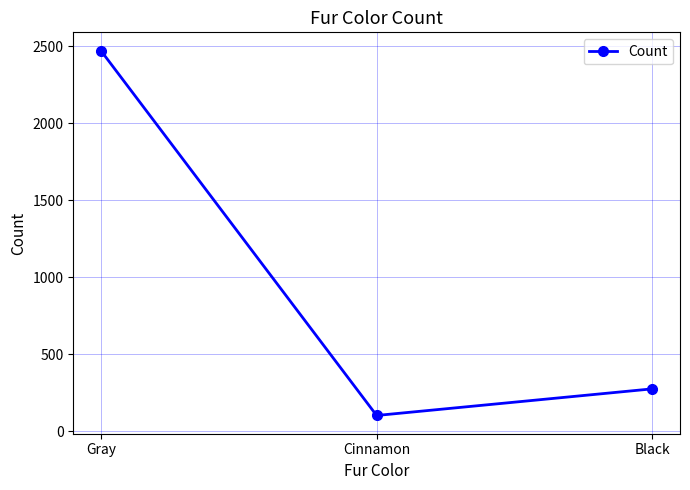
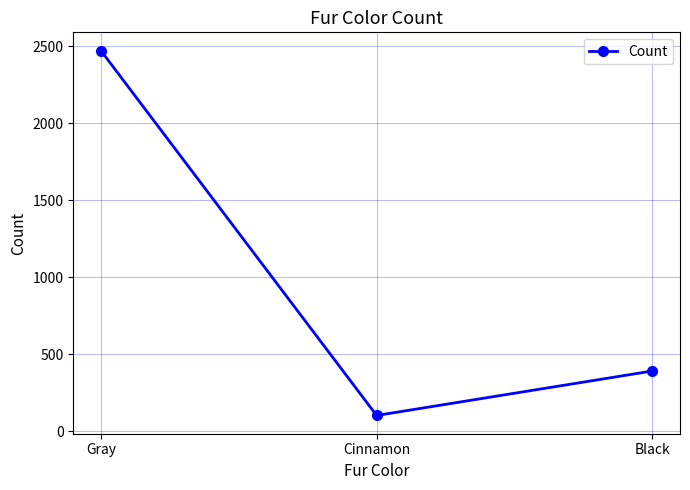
  {
    "Gray": 2470,
    "Cinnamon": 100,
-   "Black": 280
+   "Black": 390
  }
